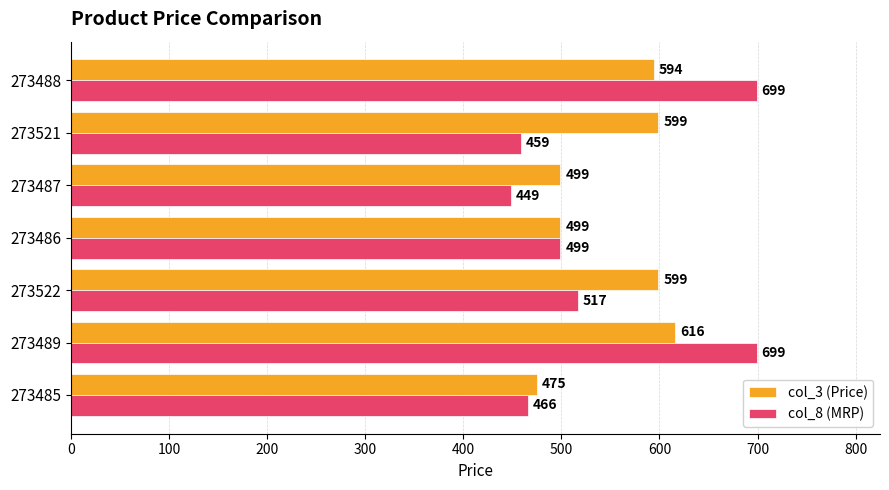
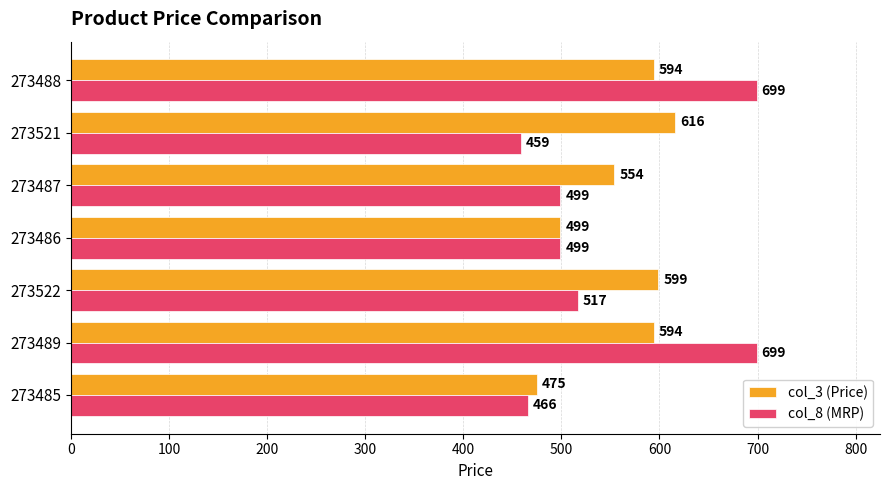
  {
    "col_3 (Price)": {
      "273488": 594,
-     "273521": 599,
-     "273487": 499,
+     "273521": 616,
+     "273487": 554,
      "273486": 499,
      "273522": 599,
-     "273489": 616,
+     "273489": 594,
      "273485": 475
    },
    "col_8 (MRP)": {
      "273488": 699,
      "273521": 459,
-     "273487": 449,
+     "273487": 499,
      "273486": 499,
      "273522": 517,
      "273489": 699,
      "273485": 466
    }
  }
